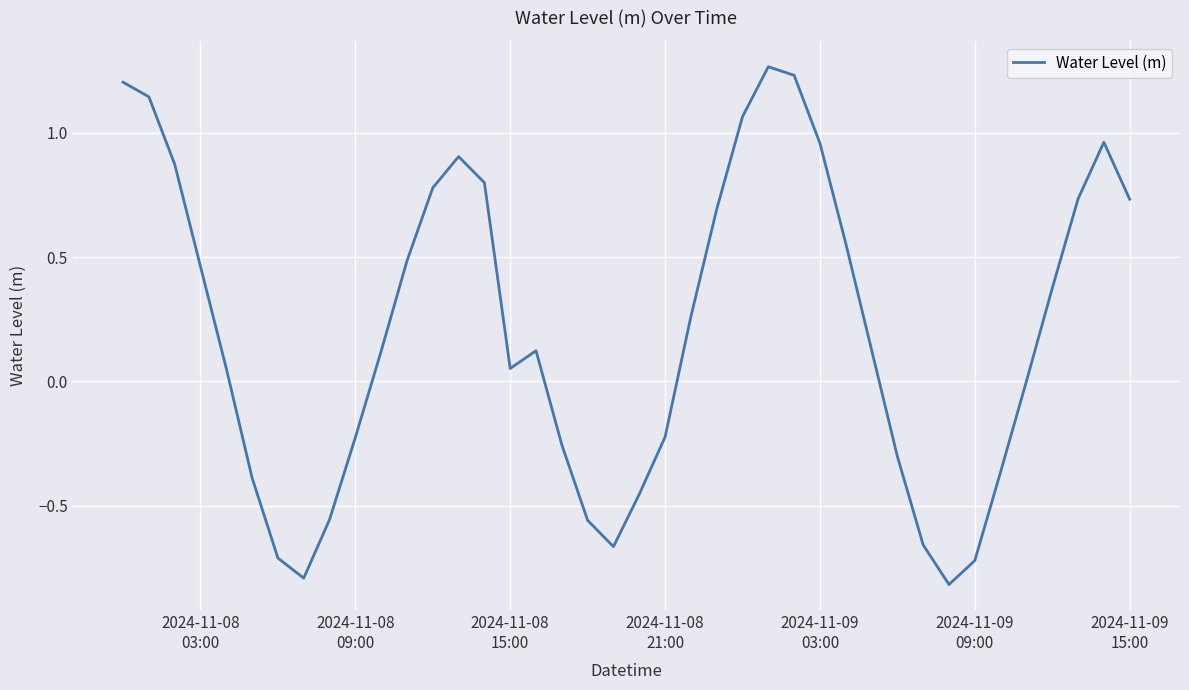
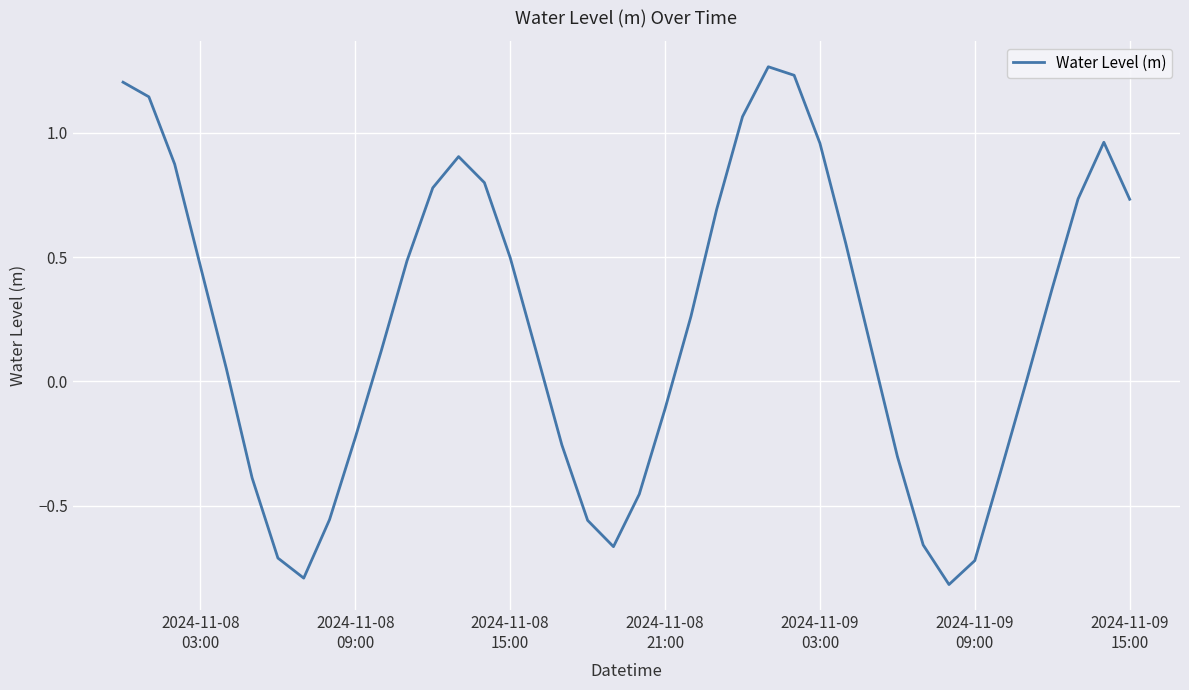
  {
    "2024-11-08 03:00": 0.46,
    "2024-11-08 09:00": -0.23,
-   "2024-11-08 15:00": 0.05,
-   "2024-11-08 21:00": -0.22,
+   "2024-11-08 15:00": 0.50,
+   "2024-11-08 21:00": -0.11,
    "2024-11-09 03:00": 0.96,
    "2024-11-09 09:00": -0.72,
    "2024-11-09 15:00": 0.73
  }
